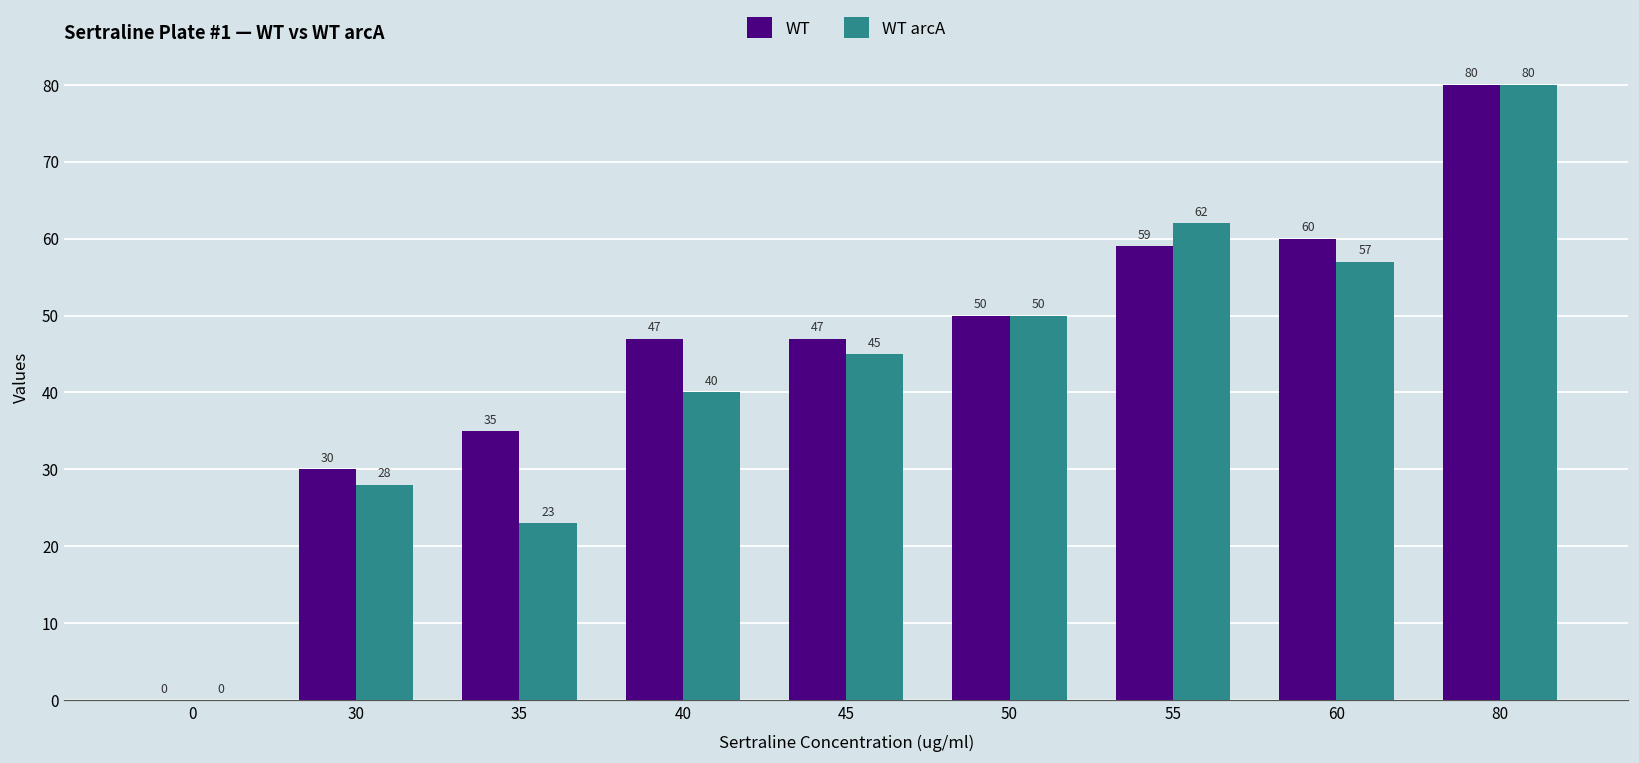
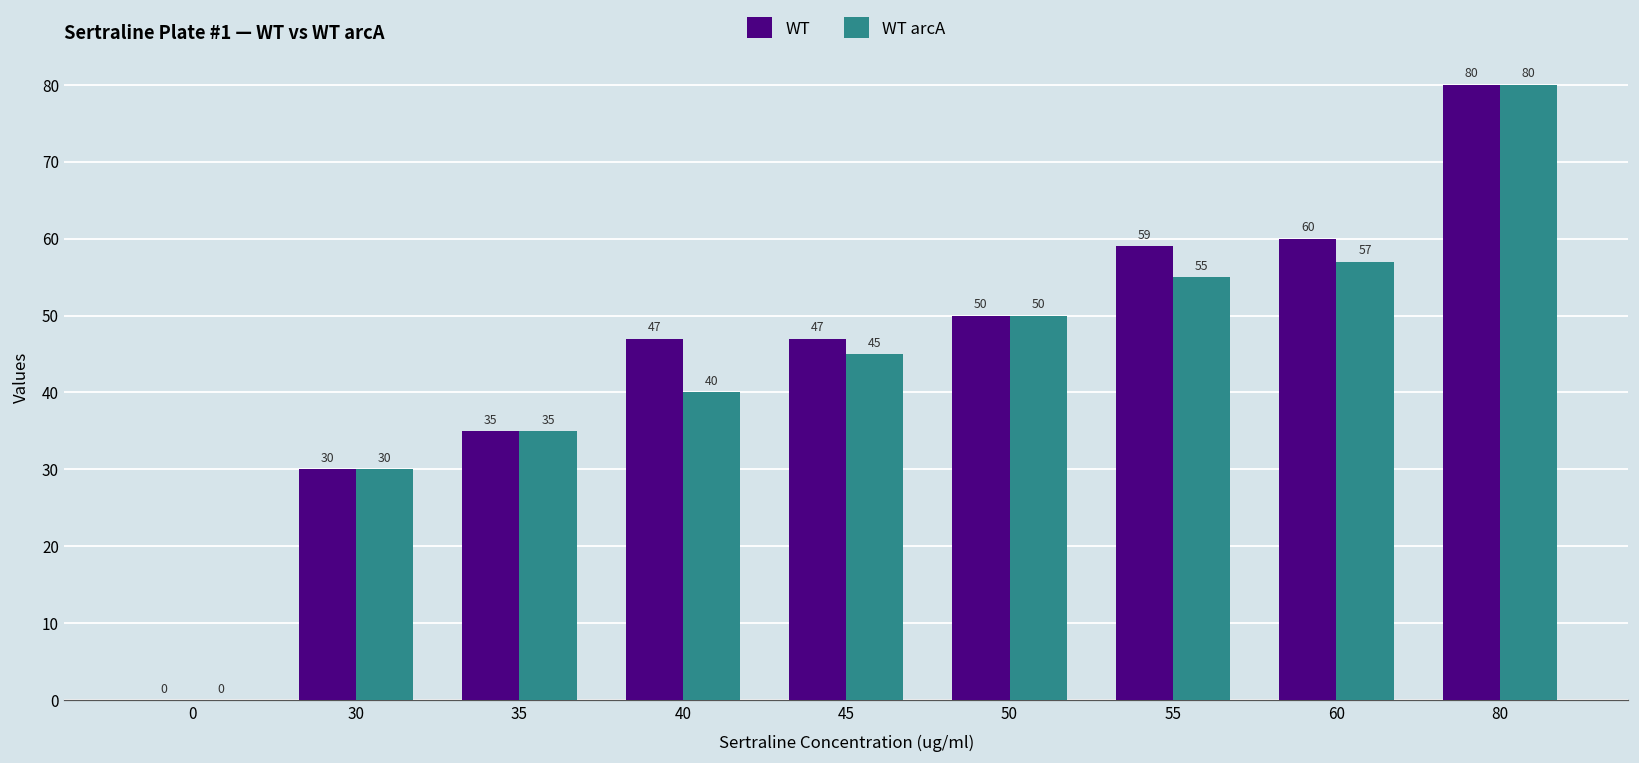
  {
    "WT": {
      "0": 0,
      "30": 30,
      "35": 35,
      "40": 47,
      "45": 47,
      "50": 50,
      "55": 59,
      "60": 60,
      "80": 80
    },
    "WT arcA": {
      "0": 0,
-     "30": 28,
-     "35": 23,
+     "30": 30,
+     "35": 35,
      "40": 40,
      "45": 45,
      "50": 50,
-     "55": 62,
+     "55": 55,
      "60": 57,
      "80": 80
    }
  }
